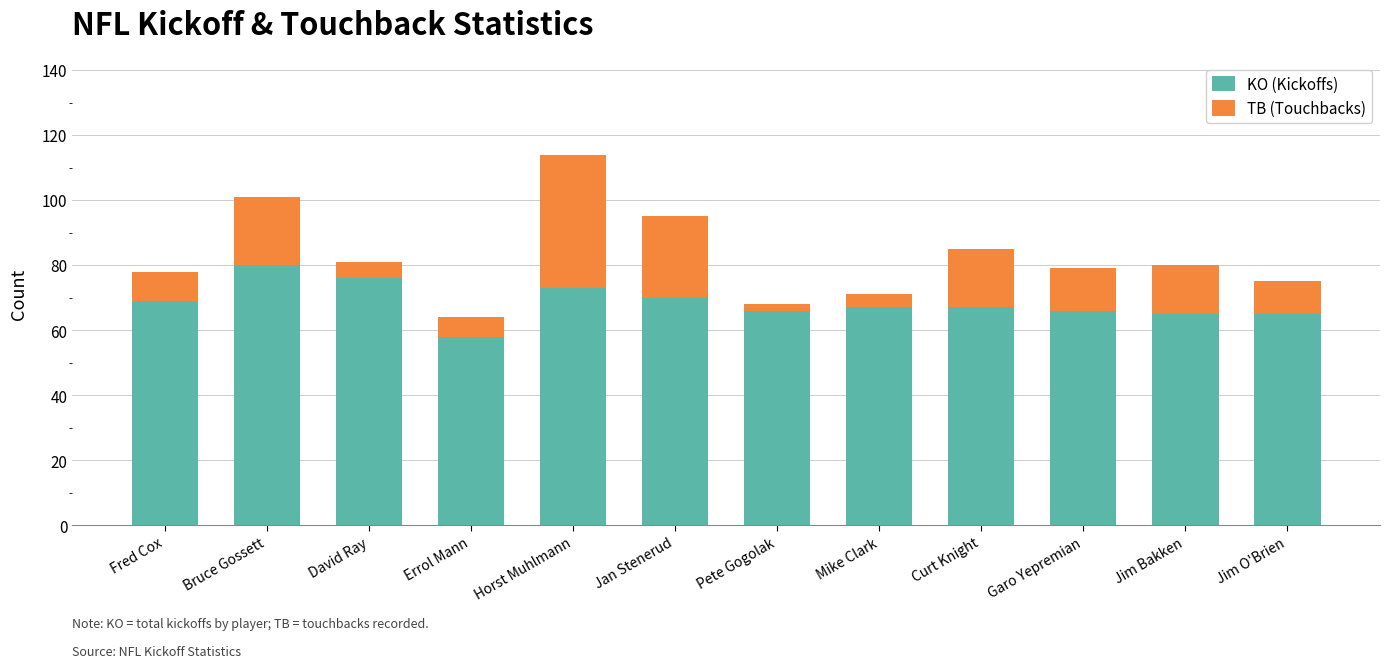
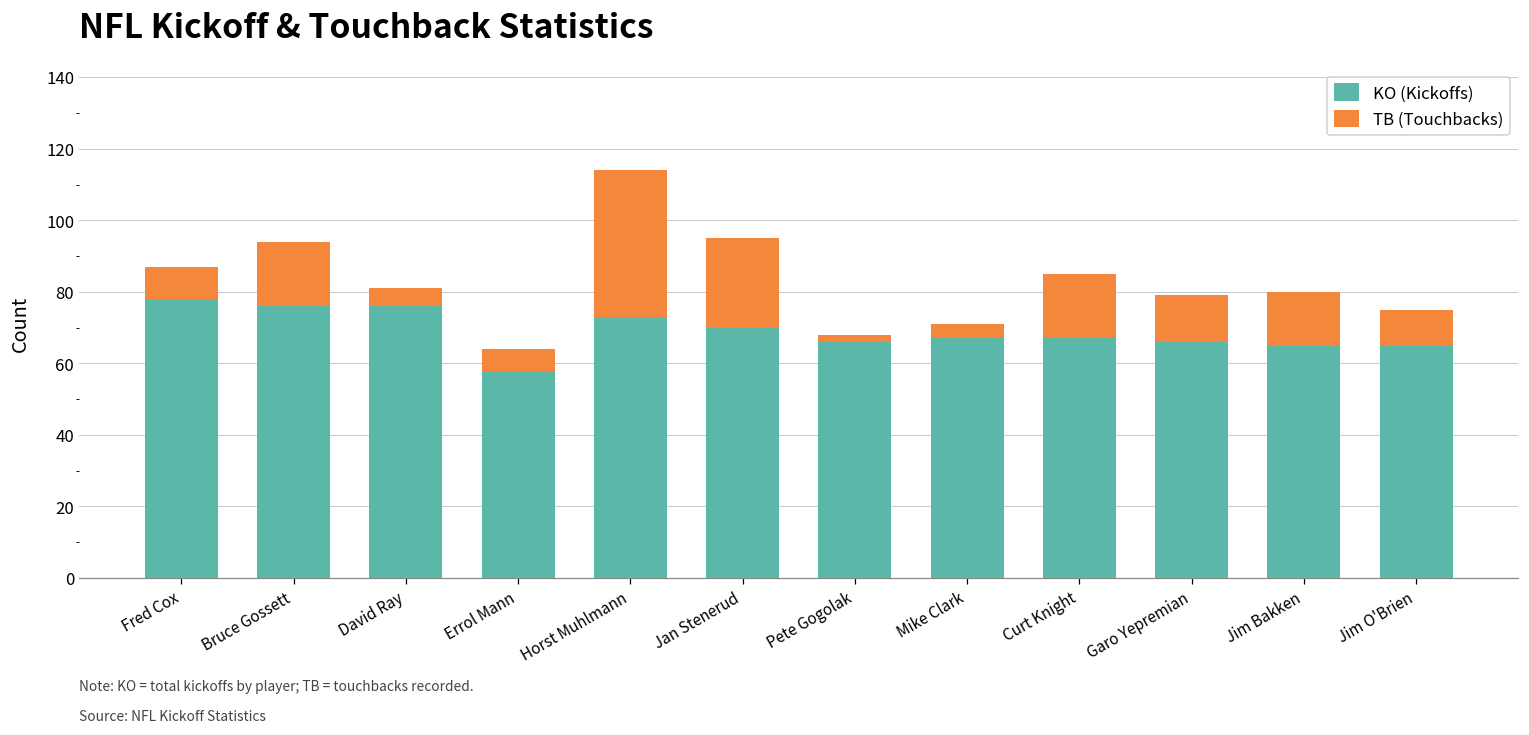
  {
    "KO (Kickoffs)": {
-     "Fred Cox": 69,
-     "Bruce Gossett": 80,
+     "Fred Cox": 78,
+     "Bruce Gossett": 76,
      "David Ray": 76,
      "Errol Mann": 58,
      "Horst Muhlmann": 73,
      "Jan Stenerud": 70,
      "Pete Gogolak": 66,
      "Mike Clark": 67,
      "Curt Knight": 67,
      "Garo Yepremian": 66,
      "Jim Bakken": 65,
      "Jim O'Brien": 65
    },
    "TB (Touchbacks)": {
      "Fred Cox": 9,
-     "Bruce Gossett": 21,
+     "Bruce Gossett": 18,
      "David Ray": 5,
      "Errol Mann": 6,
      "Horst Muhlmann": 41,
      "Jan Stenerud": 25,
      "Pete Gogolak": 2,
      "Mike Clark": 4,
      "Curt Knight": 18,
      "Garo Yepremian": 13,
      "Jim Bakken": 15,
      "Jim O'Brien": 10
    }
  }
